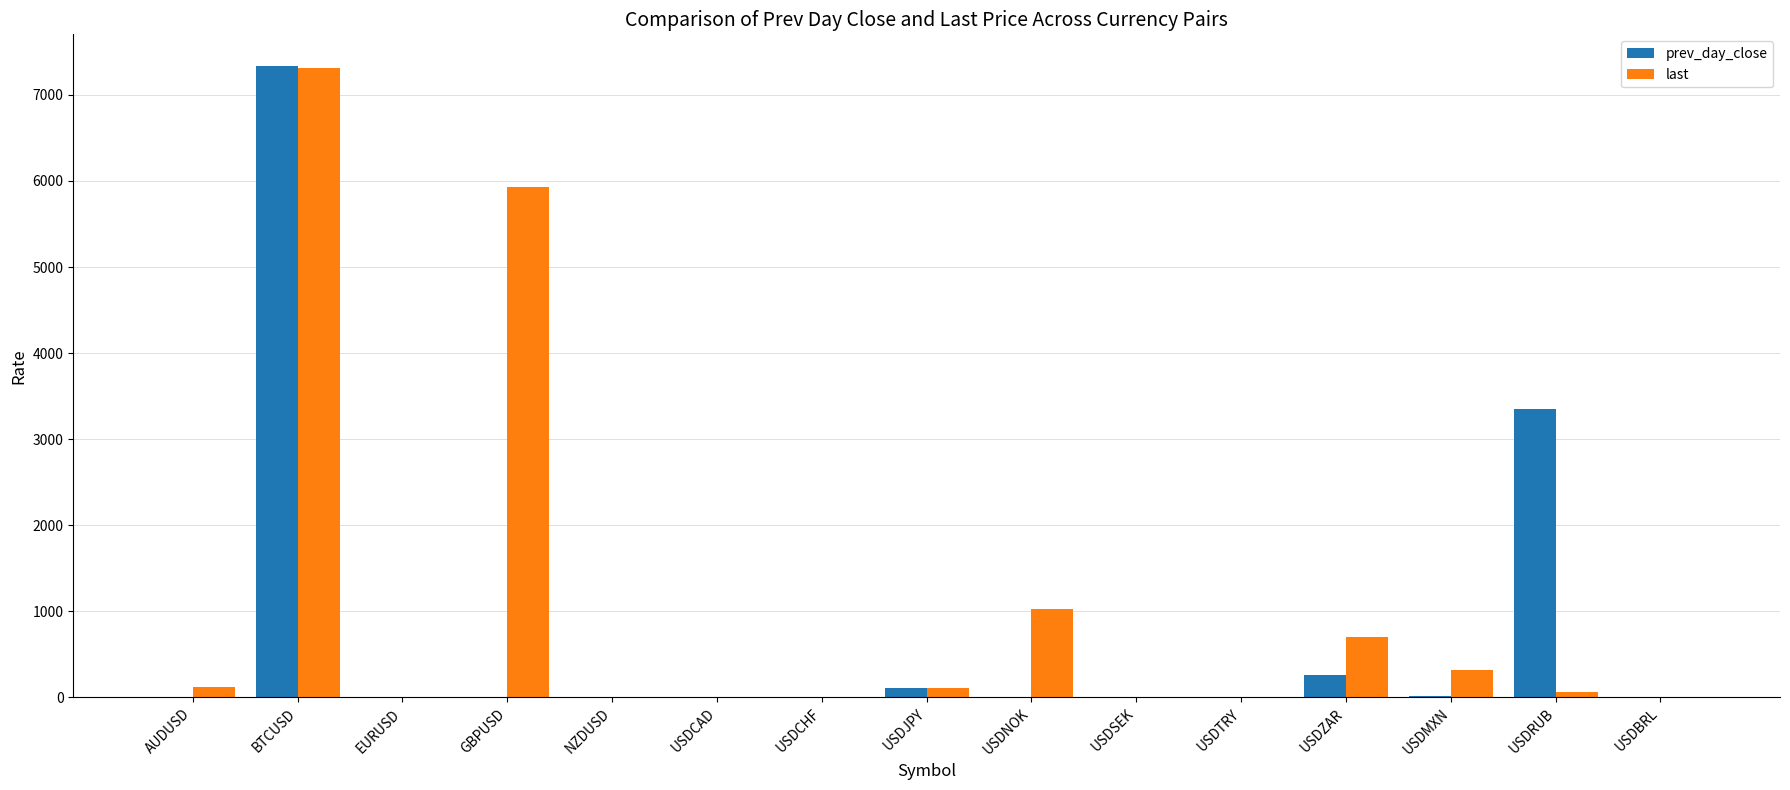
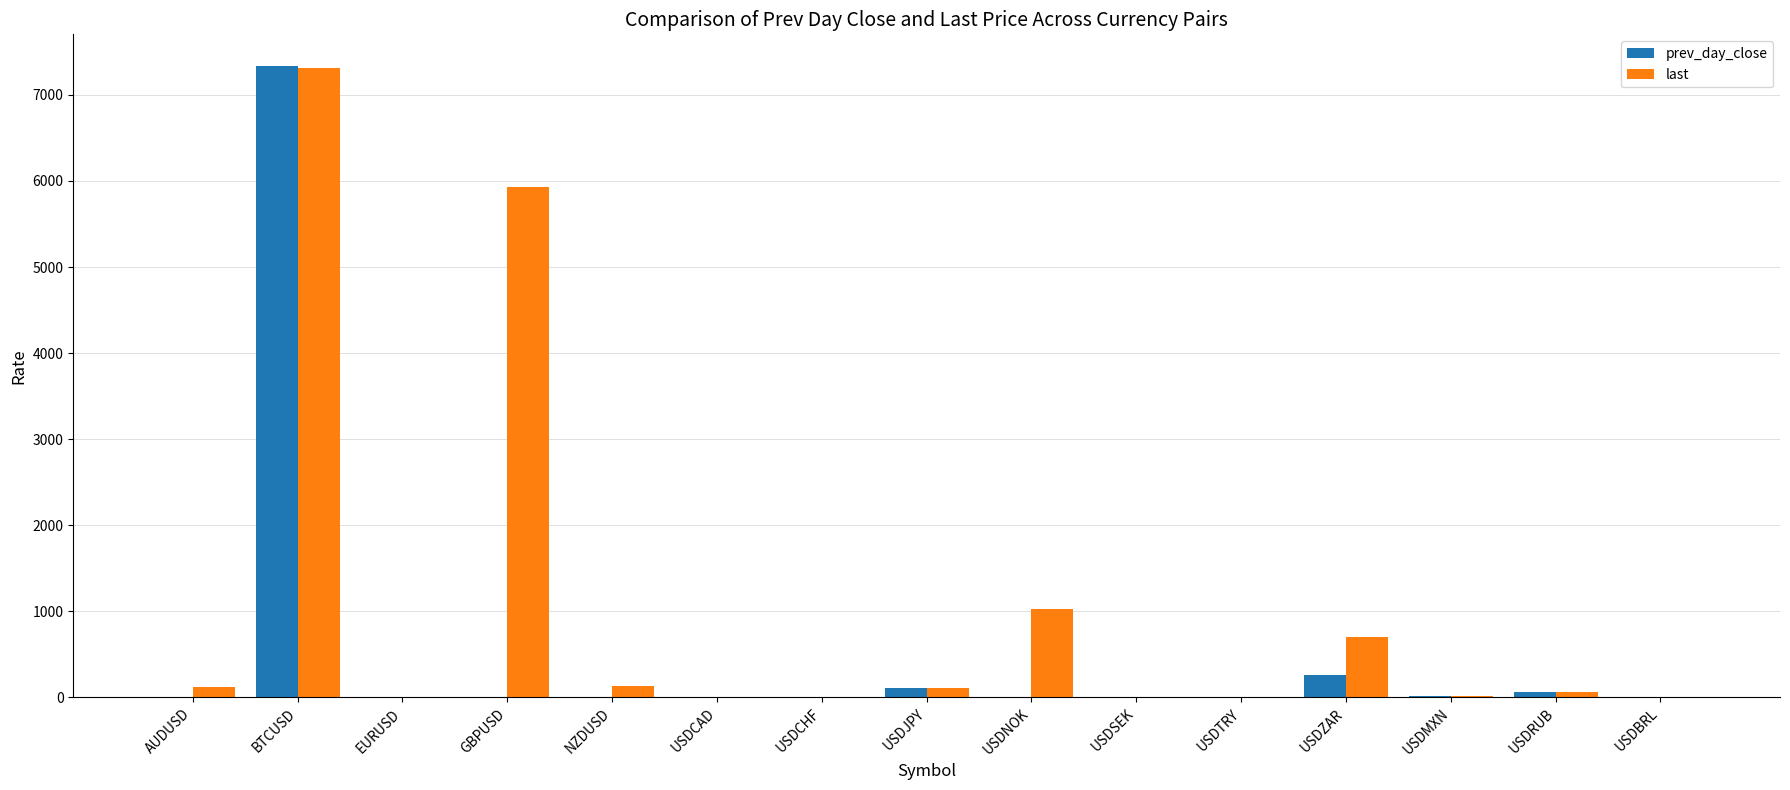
  {
    "prev_day_close": {
      "BTCUSD": 7300,
      "USDJPY": 100,
      "USDZAR": 300,
-     "USDRUB": 3400
+     "USDRUB": 100
    },
    "last": {
      "AUDUSD": 100,
      "BTCUSD": 7300,
      "GBPUSD": 5900,
-     "NZDUSD": 0,
+     "NZDUSD": 100,
      "USDJPY": 100,
      "USDNOK": 1000,
      "USDZAR": 700,
-     "USDMXN": 300,
+     "USDMXN": 0,
      "USDRUB": 100
    }
  }
